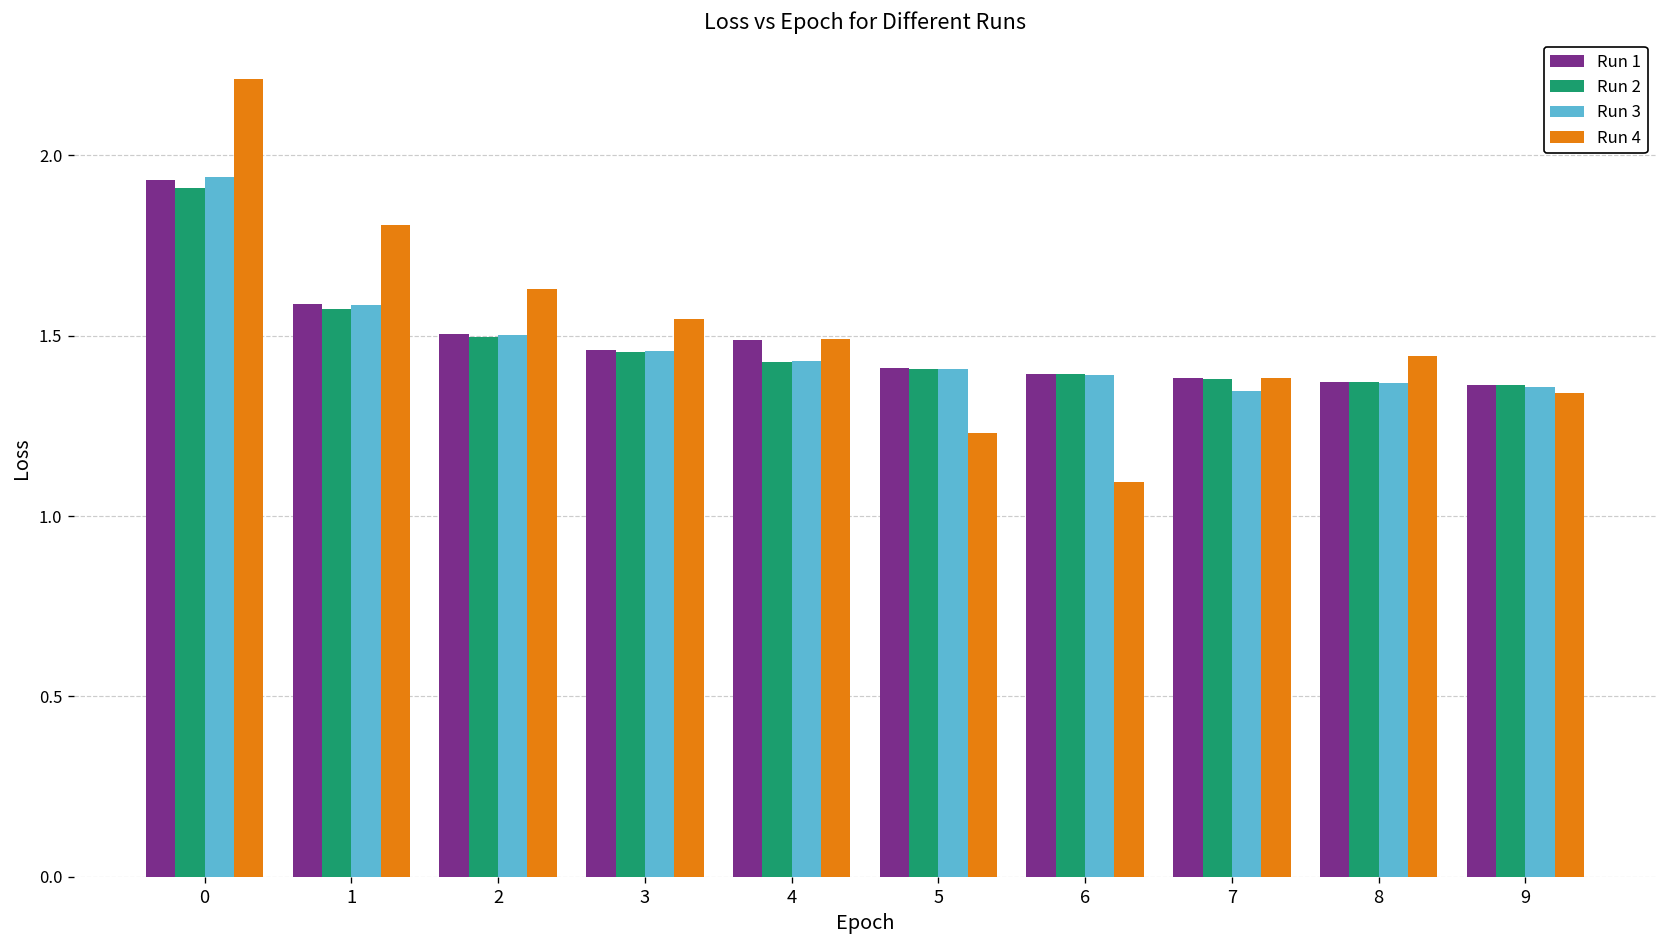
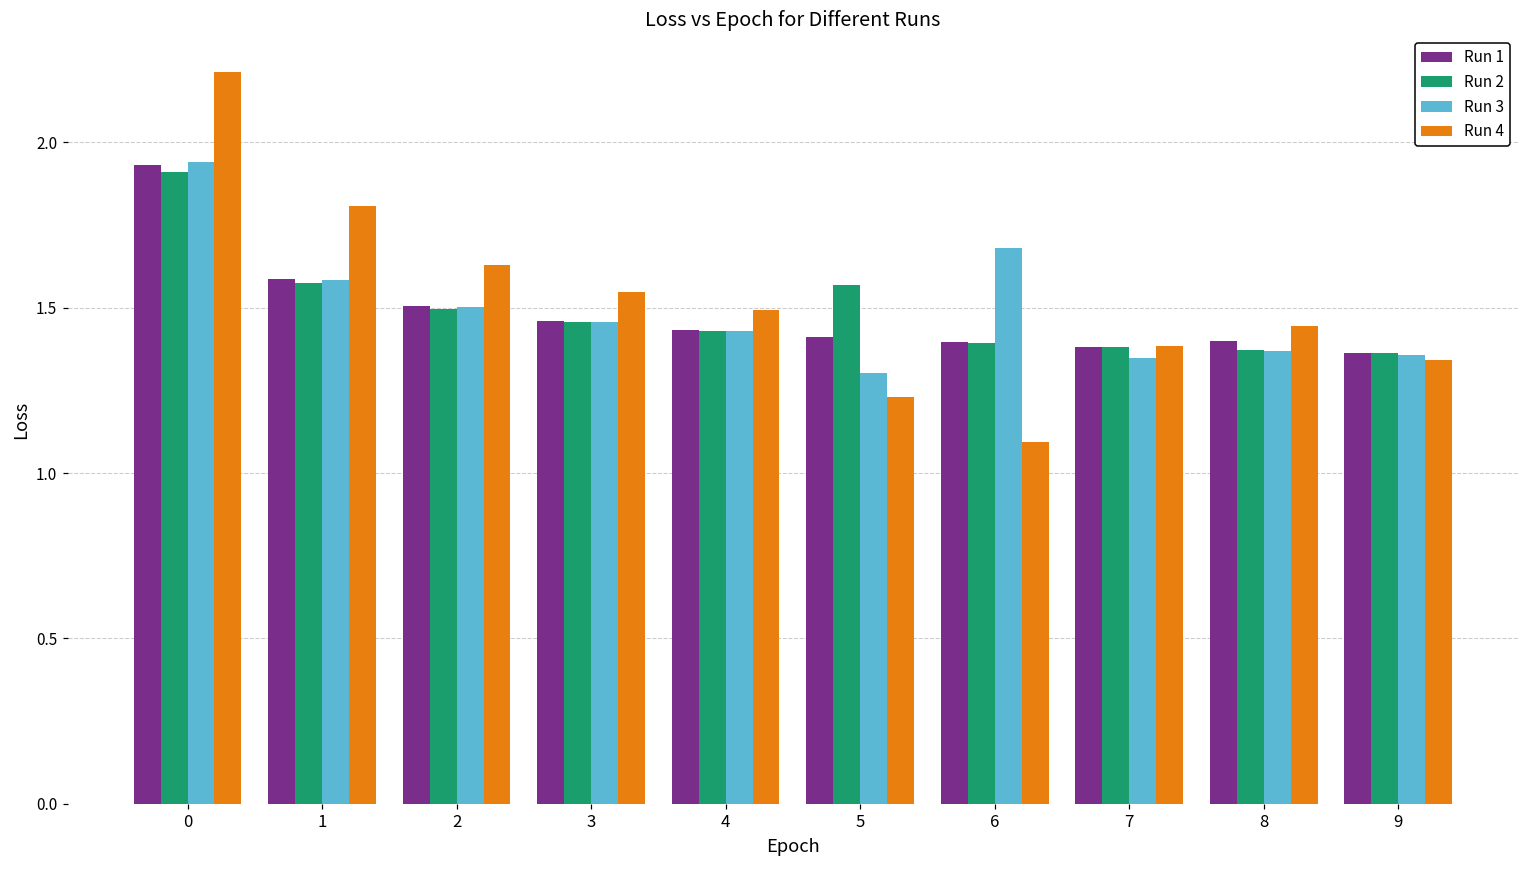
  {
    "Run 1": {
      "0": 1.93,
      "1": 1.59,
      "2": 1.51,
      "3": 1.46,
-     "4": 1.49,
+     "4": 1.43,
      "5": 1.41,
      "6": 1.39,
      "7": 1.38,
-     "8": 1.37,
+     "8": 1.40,
      "9": 1.36
    },
    "Run 2": {
      "0": 1.91,
      "1": 1.57,
      "2": 1.50,
      "3": 1.46,
      "4": 1.43,
-     "5": 1.41,
+     "5": 1.57,
      "6": 1.39,
      "7": 1.38,
      "8": 1.37,
      "9": 1.36
    },
    "Run 3": {
      "0": 1.94,
      "1": 1.58,
      "2": 1.50,
      "3": 1.46,
      "4": 1.43,
-     "5": 1.41,
-     "6": 1.39,
+     "5": 1.30,
+     "6": 1.68,
      "7": 1.35,
      "8": 1.37,
      "9": 1.36
    },
    "Run 4": {
      "0": 2.21,
      "1": 1.81,
      "2": 1.63,
      "3": 1.55,
      "4": 1.49,
      "5": 1.23,
      "6": 1.09,
      "7": 1.38,
      "8": 1.44,
      "9": 1.34
    }
  }
